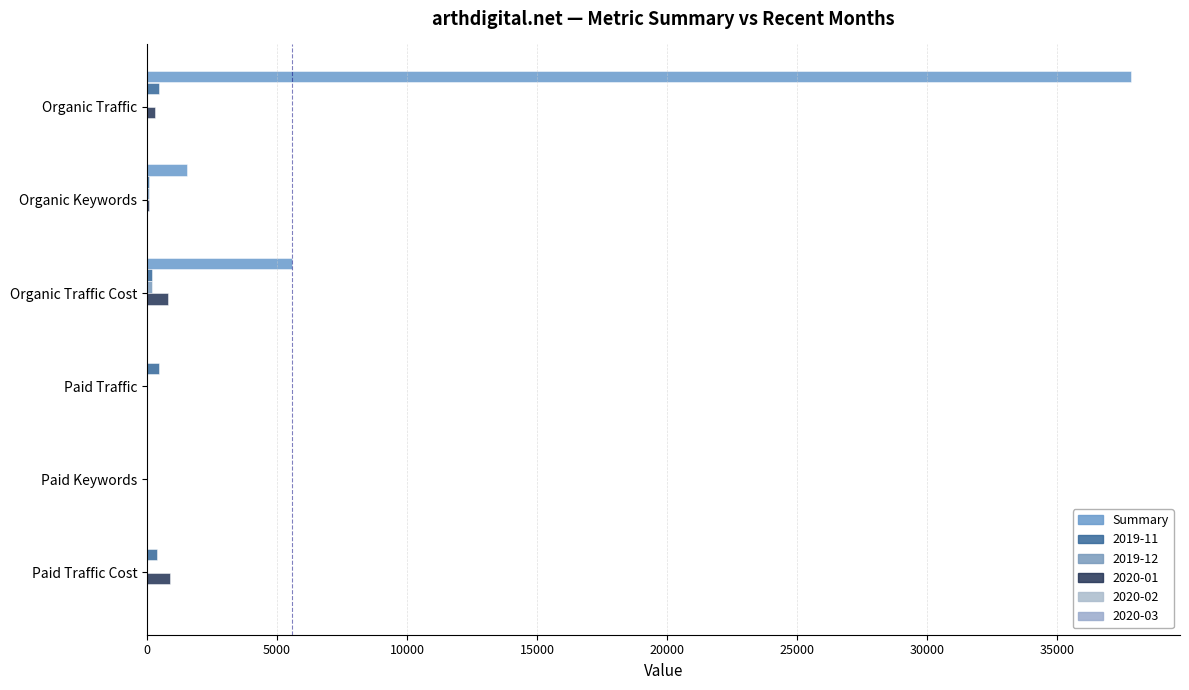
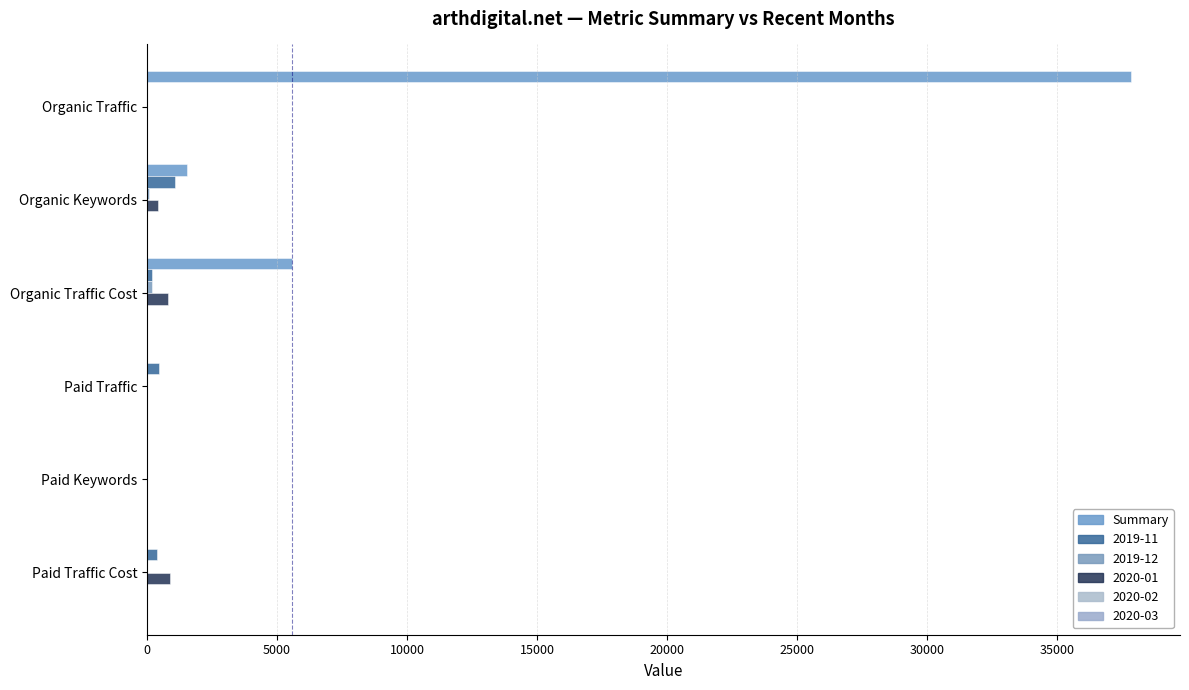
  {
    "2019-11": {
-     "Organic Traffic": 500,
-     "Organic Keywords": 100,
+     "Organic Traffic": 0,
+     "Organic Keywords": 1100,
      "Organic Traffic Cost": 200,
      "Paid Traffic": 500,
      "Paid Keywords": 0,
      "Paid Traffic Cost": 400
    },
    "2020-01": {
-     "Organic Traffic": 300,
-     "Organic Keywords": 100,
+     "Organic Traffic": 0,
+     "Organic Keywords": 400,
      "Organic Traffic Cost": 800,
      "Paid Traffic": 0,
      "Paid Keywords": 0,
      "Paid Traffic Cost": 900
    }
  }
